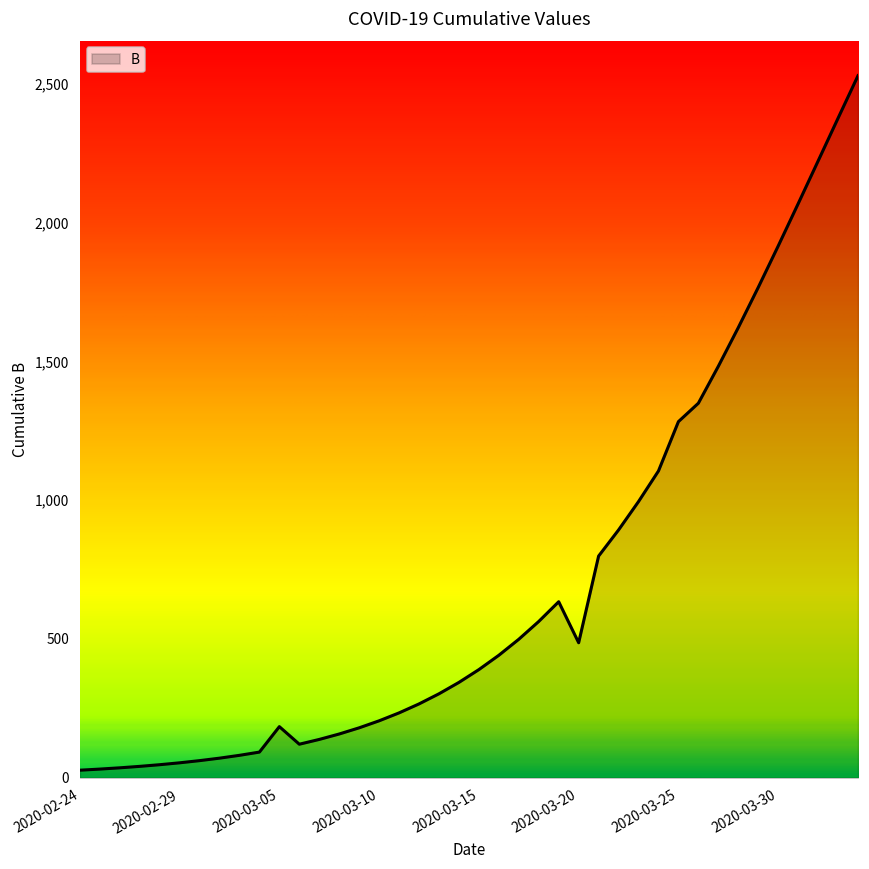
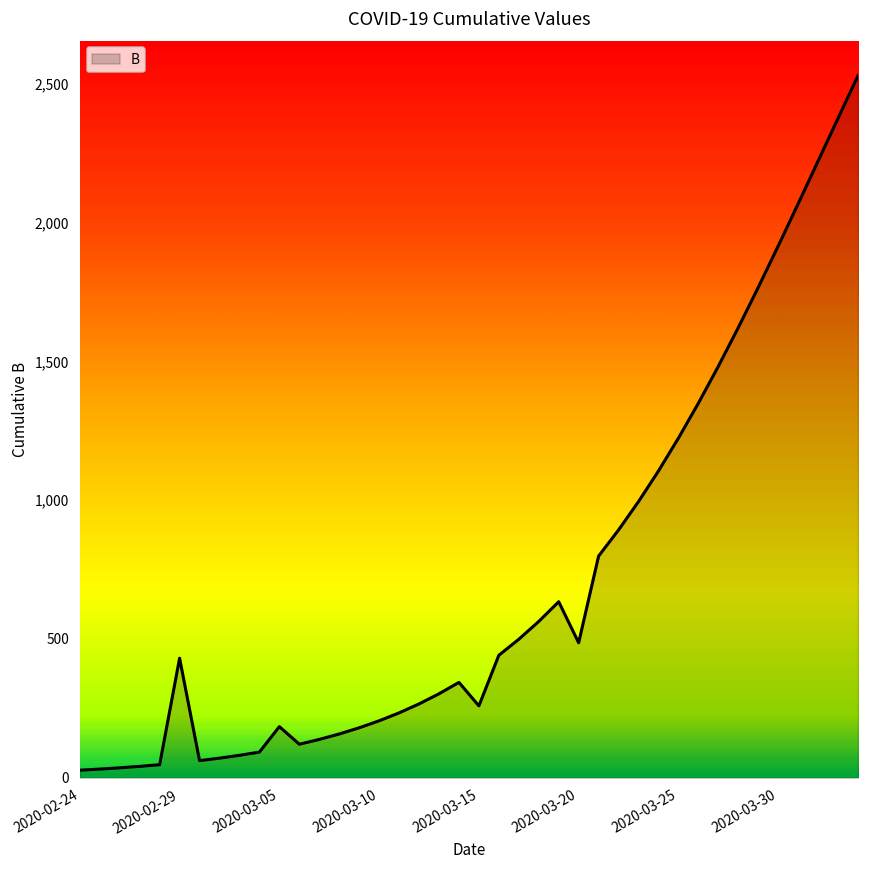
  {
    "2020-02-24": "30",
-   "2020-02-29": "50",
+   "2020-02-29": "430",
    "2020-03-05": "180",
    "2020-03-10": "210",
-   "2020-03-15": "390",
+   "2020-03-15": "260",
    "2020-03-20": "490",
-   "2020-03-25": "1,280",
+   "2020-03-25": "1,220",
    "2020-03-30": "1,920"
  }
